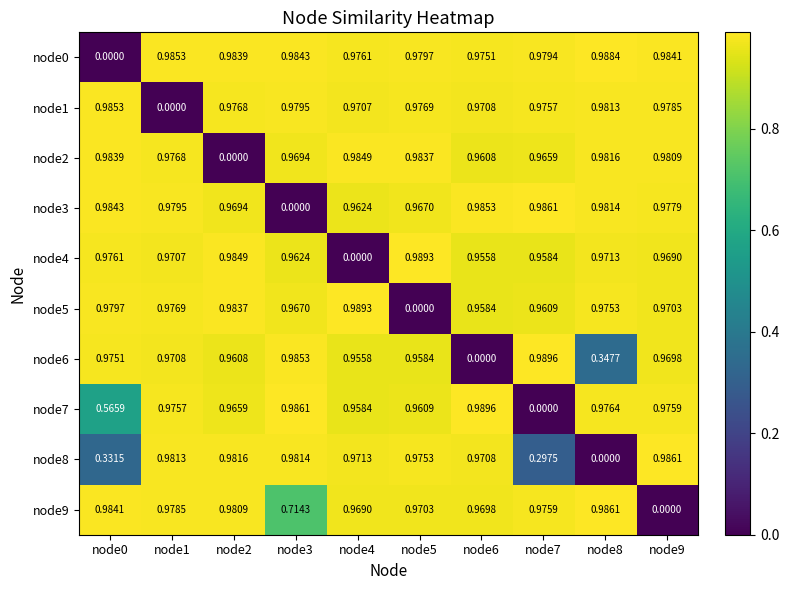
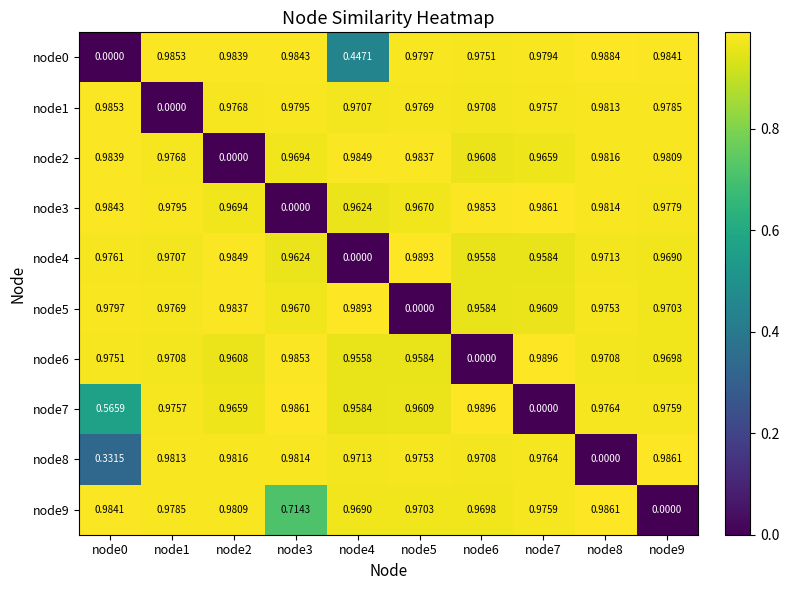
  {
    "node0": {
      "node0": 0.0000,
      "node1": 0.9853,
      "node2": 0.9839,
      "node3": 0.9843,
-     "node4": 0.9761,
+     "node4": 0.4471,
      "node5": 0.9797,
      "node6": 0.9751,
      "node7": 0.9794,
      "node8": 0.9884,
      "node9": 0.9841
    },
    "node1": {
      "node0": 0.9853,
      "node1": 0.0000,
      "node2": 0.9768,
      "node3": 0.9795,
      "node4": 0.9707,
      "node5": 0.9769,
      "node6": 0.9708,
      "node7": 0.9757,
      "node8": 0.9813,
      "node9": 0.9785
    },
    "node2": {
      "node0": 0.9839,
      "node1": 0.9768,
      "node2": 0.0000,
      "node3": 0.9694,
      "node4": 0.9849,
      "node5": 0.9837,
      "node6": 0.9608,
      "node7": 0.9659,
      "node8": 0.9816,
      "node9": 0.9809
    },
    "node3": {
      "node0": 0.9843,
      "node1": 0.9795,
      "node2": 0.9694,
      "node3": 0.0000,
      "node4": 0.9624,
      "node5": 0.9670,
      "node6": 0.9853,
      "node7": 0.9861,
      "node8": 0.9814,
      "node9": 0.9779
    },
    "node4": {
      "node0": 0.9761,
      "node1": 0.9707,
      "node2": 0.9849,
      "node3": 0.9624,
      "node4": 0.0000,
      "node5": 0.9893,
      "node6": 0.9558,
      "node7": 0.9584,
      "node8": 0.9713,
      "node9": 0.9690
    },
    "node5": {
      "node0": 0.9797,
      "node1": 0.9769,
      "node2": 0.9837,
      "node3": 0.9670,
      "node4": 0.9893,
      "node5": 0.0000,
      "node6": 0.9584,
      "node7": 0.9609,
      "node8": 0.9753,
      "node9": 0.9703
    },
    "node6": {
      "node0": 0.9751,
      "node1": 0.9708,
      "node2": 0.9608,
      "node3": 0.9853,
      "node4": 0.9558,
      "node5": 0.9584,
      "node6": 0.0000,
      "node7": 0.9896,
-     "node8": 0.3477,
+     "node8": 0.9708,
      "node9": 0.9698
    },
    "node7": {
      "node0": 0.5659,
      "node1": 0.9757,
      "node2": 0.9659,
      "node3": 0.9861,
      "node4": 0.9584,
      "node5": 0.9609,
      "node6": 0.9896,
      "node7": 0.0000,
      "node8": 0.9764,
      "node9": 0.9759
    },
    "node8": {
      "node0": 0.3315,
      "node1": 0.9813,
      "node2": 0.9816,
      "node3": 0.9814,
      "node4": 0.9713,
      "node5": 0.9753,
      "node6": 0.9708,
-     "node7": 0.2975,
+     "node7": 0.9764,
      "node8": 0.0000,
      "node9": 0.9861
    },
    "node9": {
      "node0": 0.9841,
      "node1": 0.9785,
      "node2": 0.9809,
      "node3": 0.7143,
      "node4": 0.9690,
      "node5": 0.9703,
      "node6": 0.9698,
      "node7": 0.9759,
      "node8": 0.9861,
      "node9": 0.0000
    }
  }
